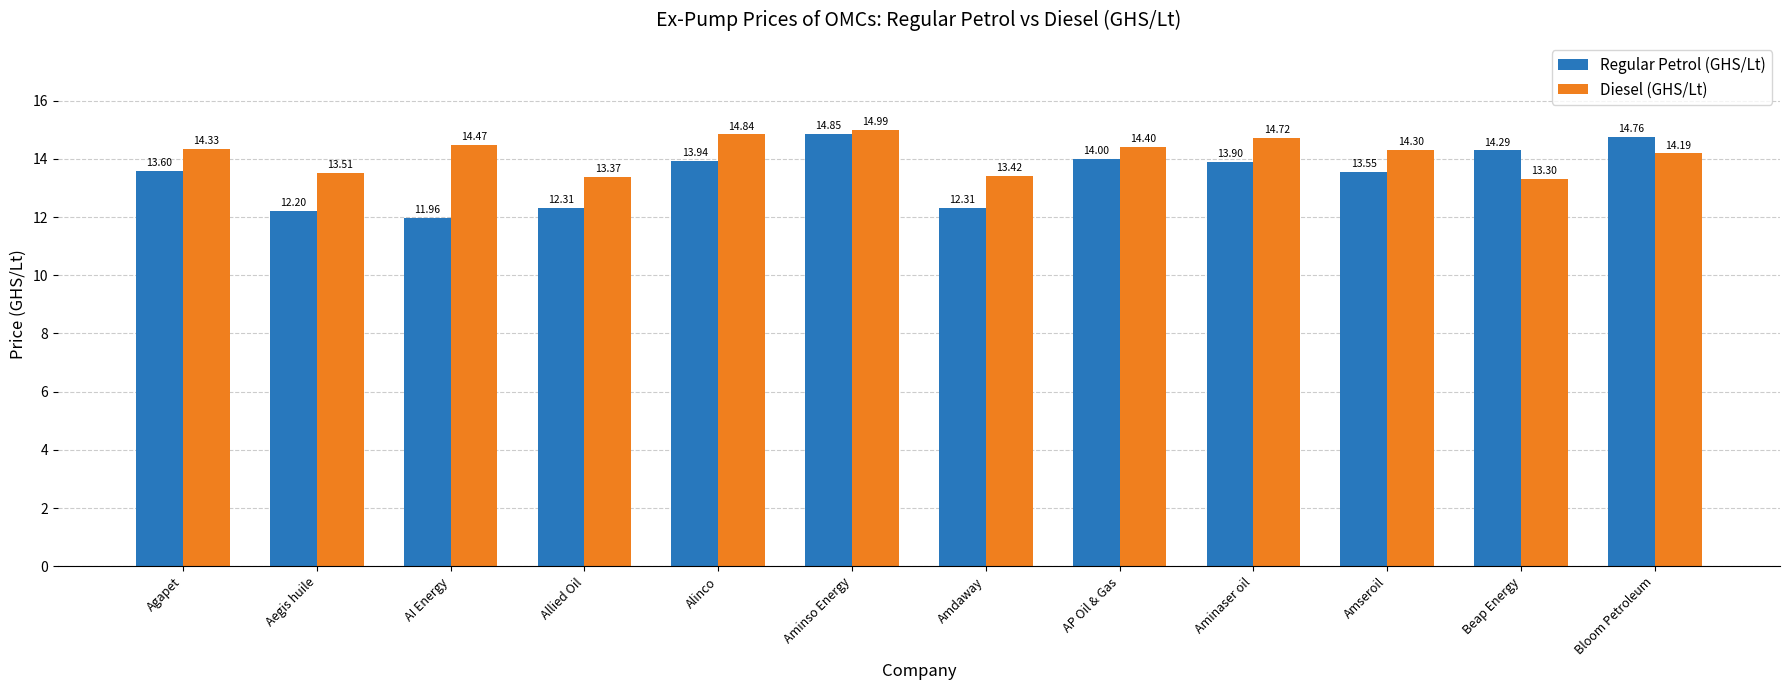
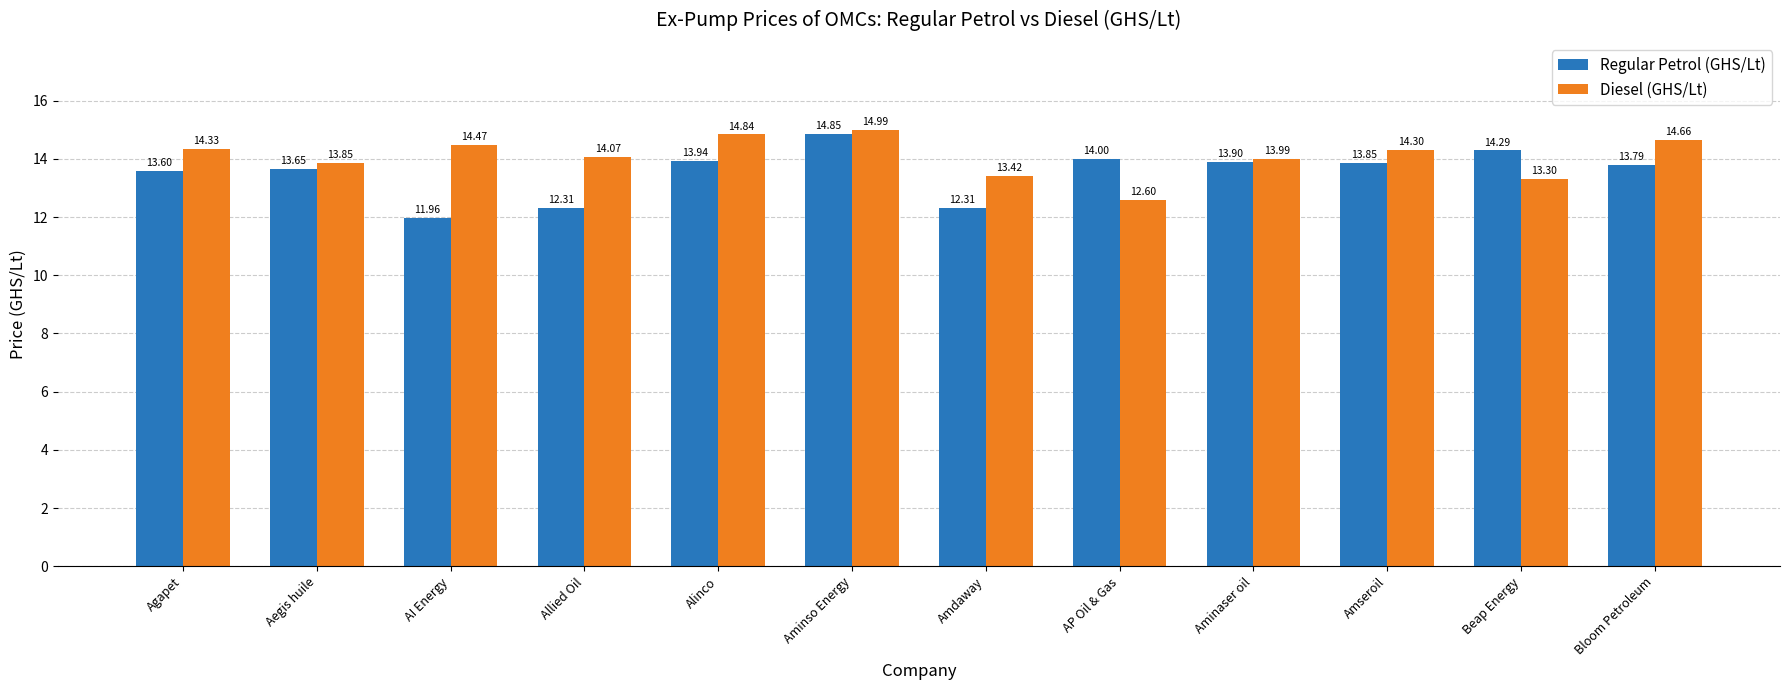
  {
    "Regular Petrol (GHS/Lt)": {
      "Agapet": 13.60,
-     "Aegis huile": 12.20,
+     "Aegis huile": 13.65,
      "AI Energy": 11.96,
      "Allied Oil": 12.31,
      "Alinco": 13.94,
      "Aminso Energy": 14.85,
      "Amdaway": 12.31,
      "AP Oil & Gas": 14.00,
      "Aminaser oil": 13.90,
-     "Amseroil": 13.55,
+     "Amseroil": 13.85,
      "Beap Energy": 14.29,
-     "Bloom Petroleum": 14.76
+     "Bloom Petroleum": 13.79
    },
    "Diesel (GHS/Lt)": {
      "Agapet": 14.33,
-     "Aegis huile": 13.51,
+     "Aegis huile": 13.85,
      "AI Energy": 14.47,
-     "Allied Oil": 13.37,
+     "Allied Oil": 14.07,
      "Alinco": 14.84,
      "Aminso Energy": 14.99,
      "Amdaway": 13.42,
-     "AP Oil & Gas": 14.40,
-     "Aminaser oil": 14.72,
+     "AP Oil & Gas": 12.60,
+     "Aminaser oil": 13.99,
      "Amseroil": 14.30,
      "Beap Energy": 13.30,
-     "Bloom Petroleum": 14.19
+     "Bloom Petroleum": 14.66
    }
  }
